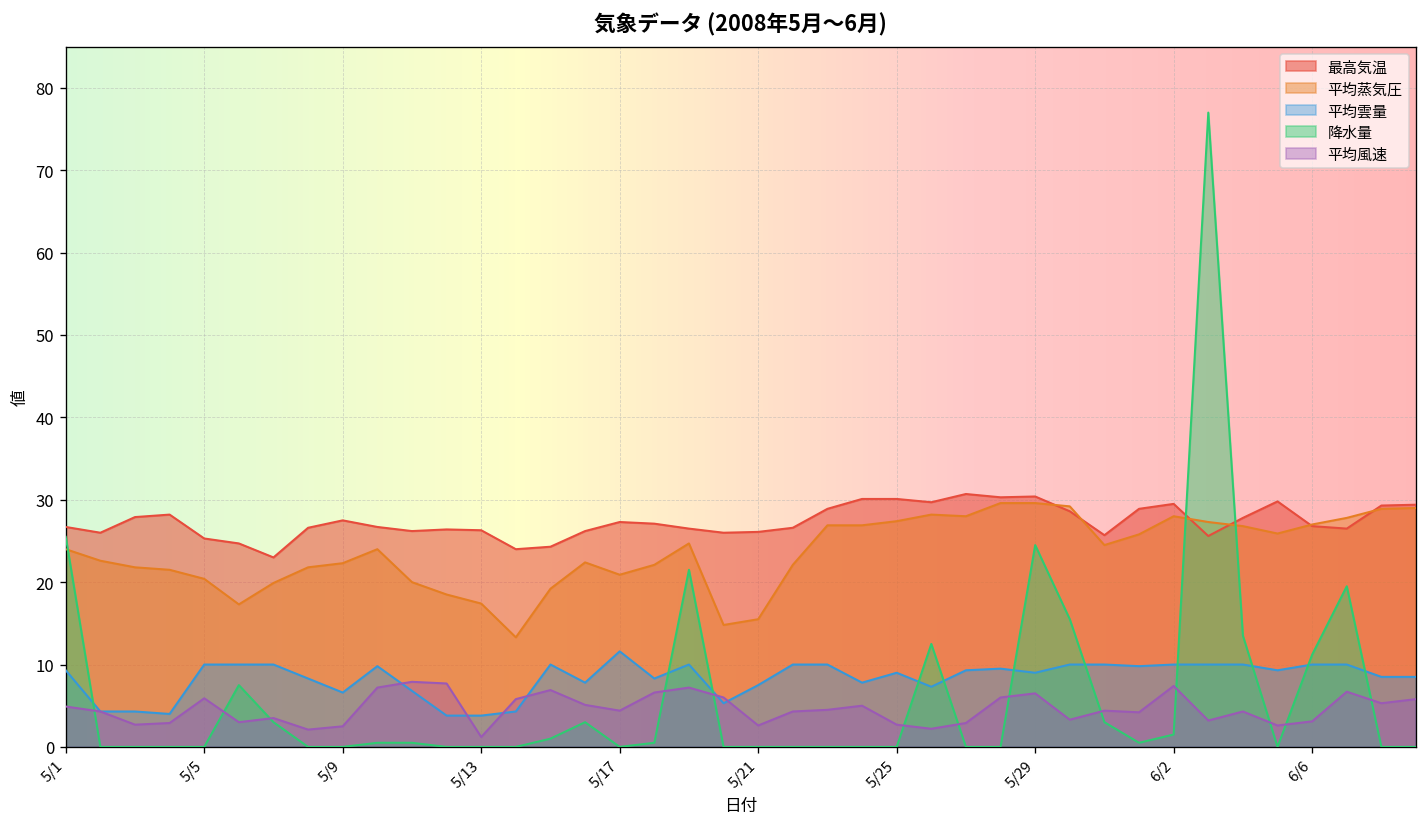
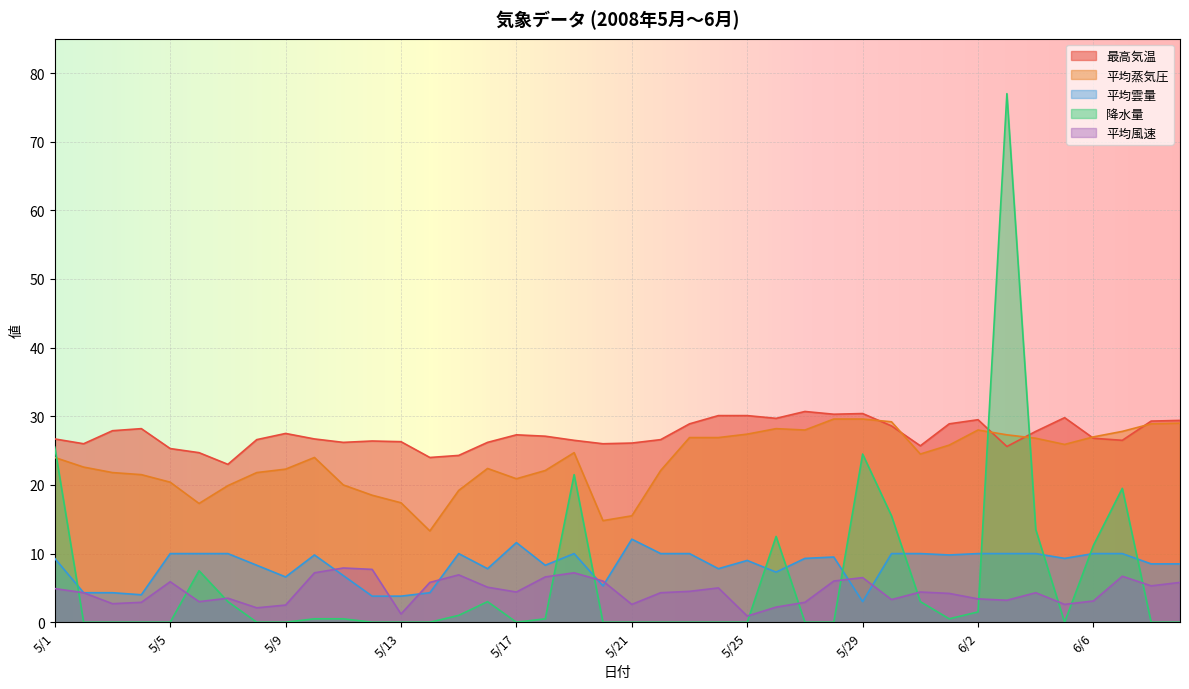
  {
    "平均雲量": {
      "5/1": 9,
      "5/5": 10,
      "5/9": 7,
      "5/13": 4,
      "5/17": 12,
-     "5/21": 8,
+     "5/21": 12,
      "5/25": 9,
-     "5/29": 9,
+     "5/29": 3,
      "6/2": 10,
      "6/6": 10
    },
    "降水量": {
      "5/1": 26,
      "5/5": 0,
      "5/9": 0,
      "5/13": 0,
      "5/17": 0,
      "5/21": 0,
      "5/25": 0,
      "5/29": 25,
      "6/2": 2,
      "6/6": 11
    },
    "平均風速": {
      "5/1": 5,
      "5/5": 6,
      "5/9": 3,
      "5/13": 1,
      "5/17": 4,
      "5/21": 3,
-     "5/25": 3,
+     "5/25": 1,
      "5/29": 7,
-     "6/2": 7,
+     "6/2": 3,
      "6/6": 3
    }
  }
